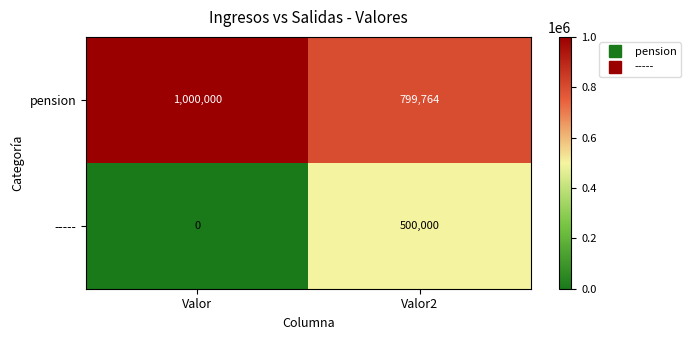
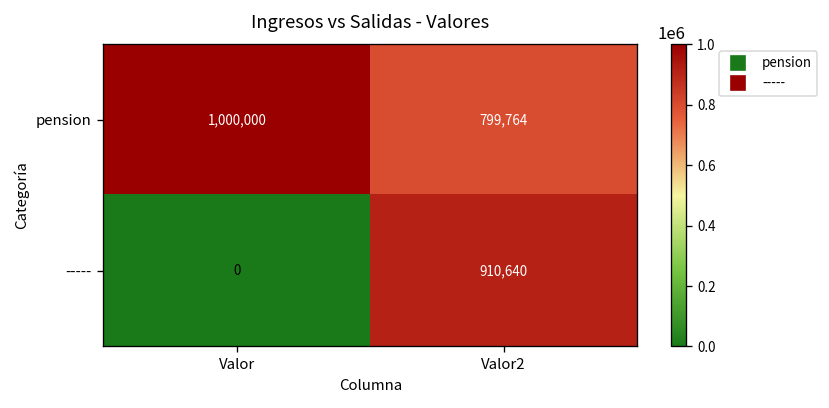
  {
    "pension": {
      "Valor": "1,000,000",
      "Valor2": "799,764"
    },
    "-----": {
      "Valor": "0",
-     "Valor2": "500,000"
+     "Valor2": "910,640"
    }
  }
